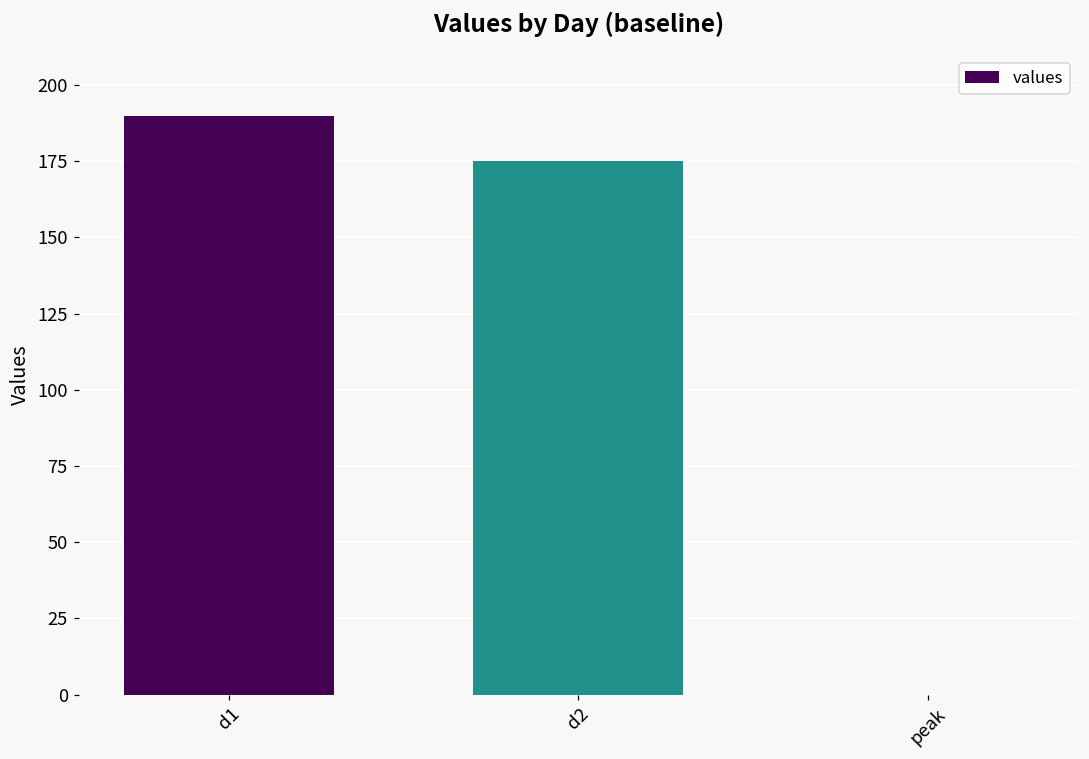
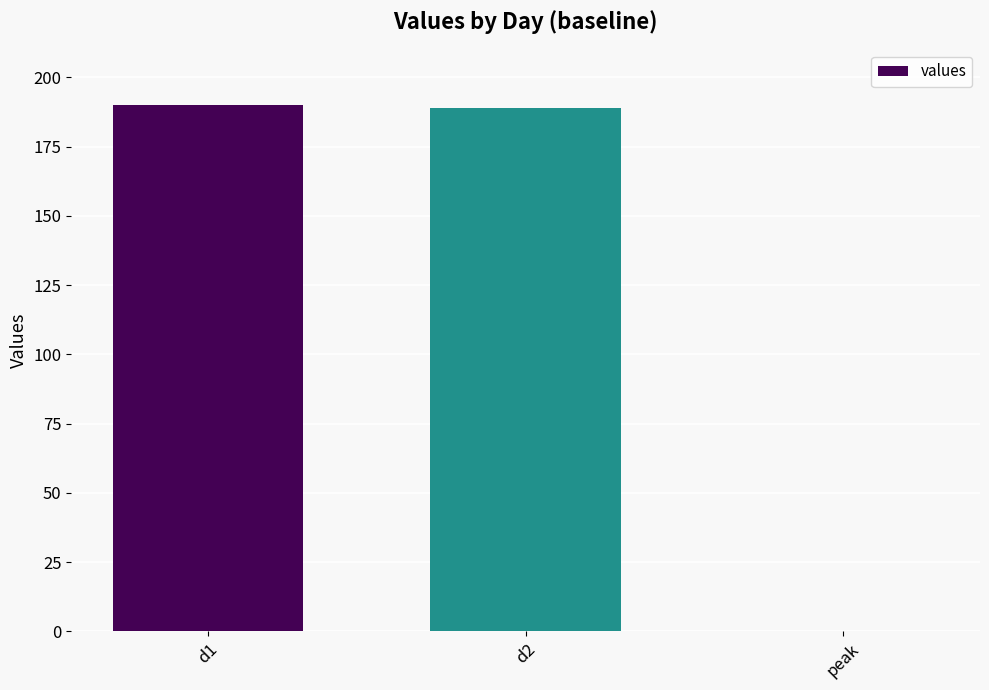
  {
    "d1": 190,
-   "d2": 175,
+   "d2": 189,
    "peak": 0
  }
